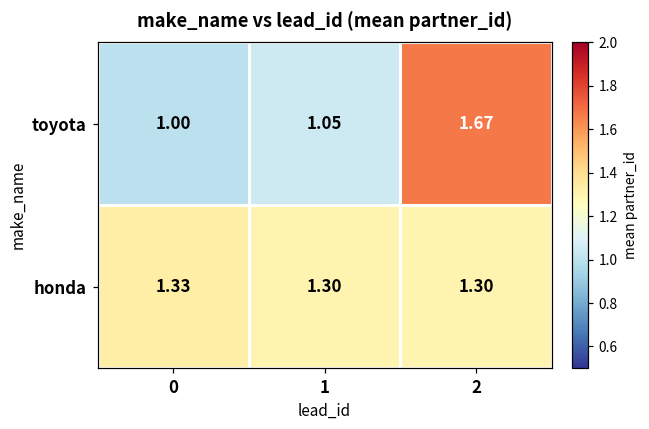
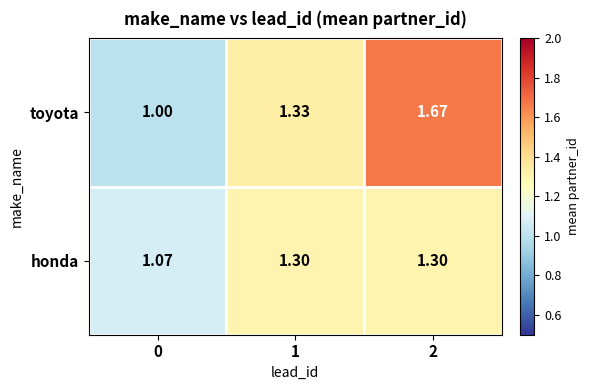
  {
    "toyota": {
      "0": 1.00,
-     "1": 1.05,
+     "1": 1.33,
      "2": 1.67
    },
    "honda": {
-     "0": 1.33,
+     "0": 1.07,
      "1": 1.30,
      "2": 1.30
    }
  }
